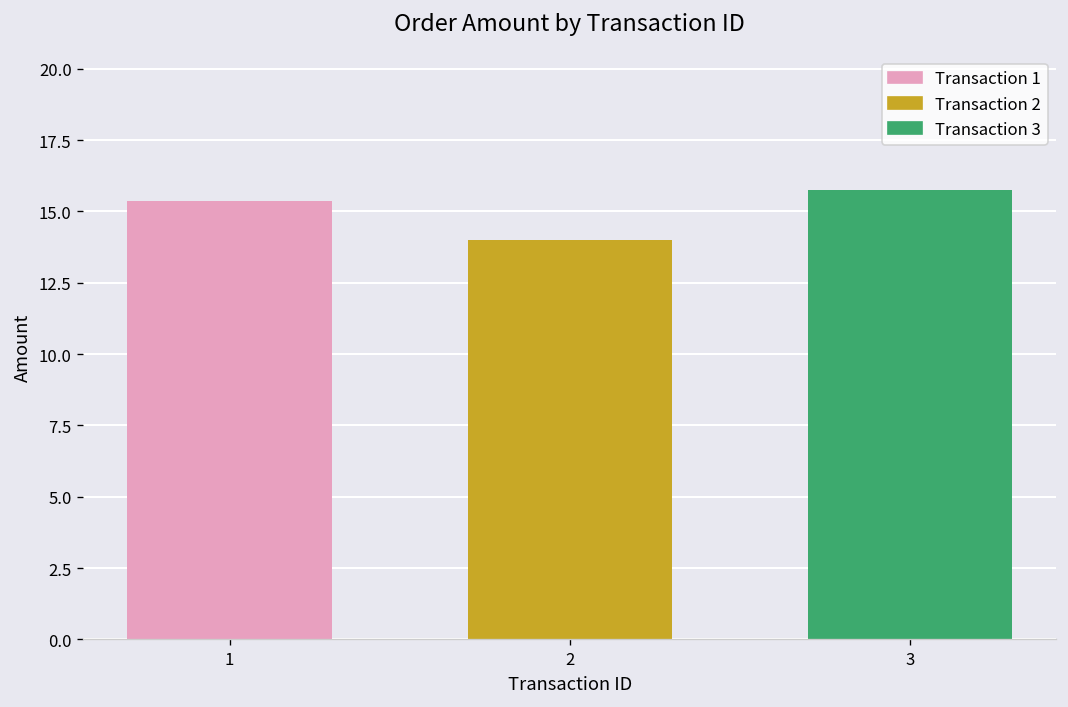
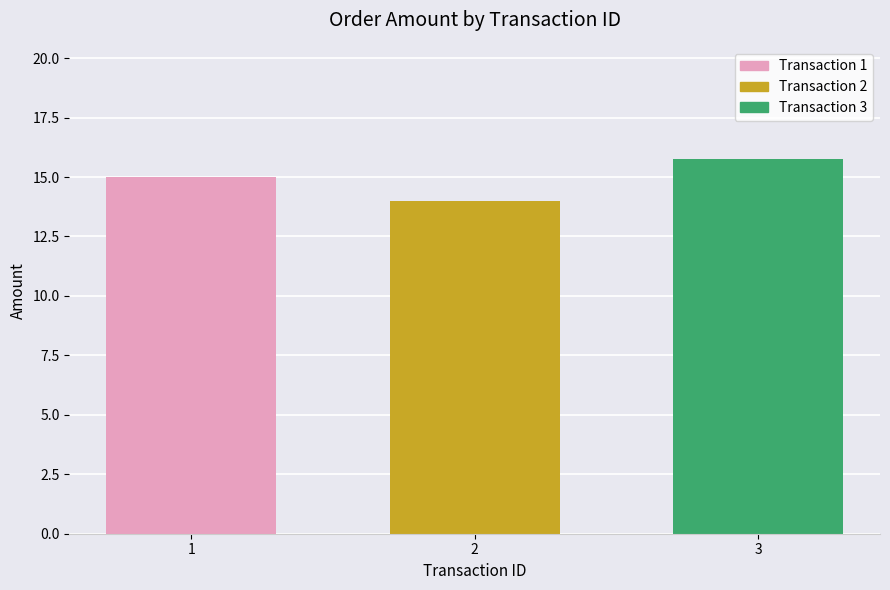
  {
-   "1": 15.4,
+   "1": 15.0,
    "2": 14.0,
    "3": 15.8
  }
